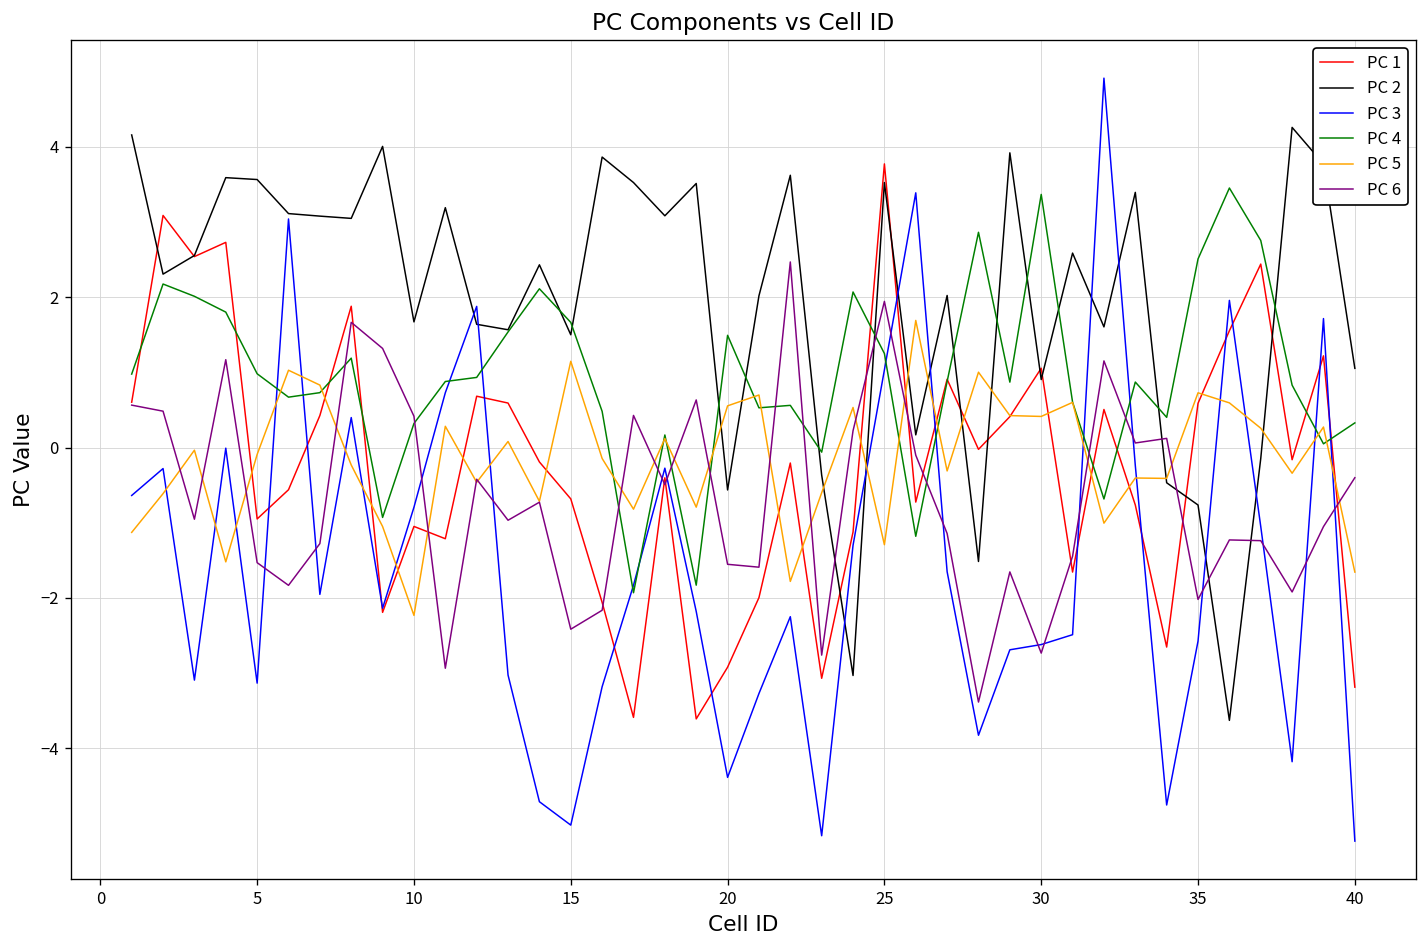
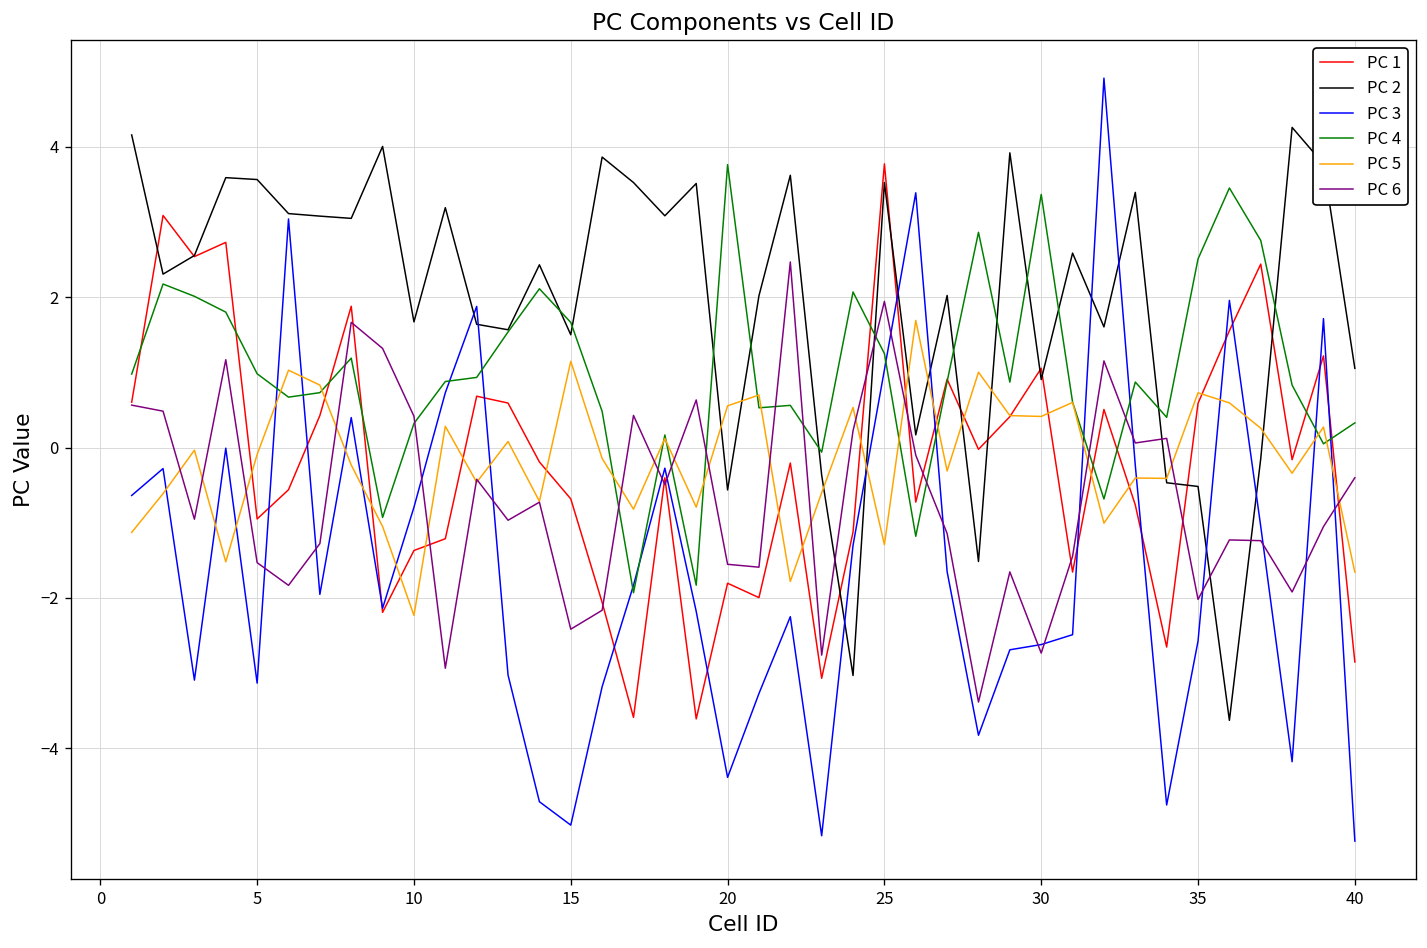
  {
    "PC 1": {
      "5": -0.9,
-     "10": -1.0,
+     "10": -1.4,
      "15": -0.7,
-     "20": -2.9,
+     "20": -1.8,
      "25": 3.8,
      "30": 1.1,
      "35": 0.6,
-     "40": -3.2
+     "40": -2.9
    },
    "PC 2": {
      "5": 3.6,
      "10": 1.7,
      "15": 1.5,
      "20": -0.6,
      "25": 3.5,
      "30": 0.9,
-     "35": -0.8,
+     "35": -0.5,
      "40": 1.1
    },
    "PC 3": {
      "5": -3.1,
      "10": -0.8,
      "15": -5.0,
      "20": -4.4,
      "25": 1.0,
      "30": -2.6,
      "35": -2.6,
      "40": -5.2
    },
    "PC 4": {
      "5": 1.0,
      "10": 0.3,
      "15": 1.7,
-     "20": 1.5,
+     "20": 3.8,
      "25": 1.3,
      "30": 3.4,
      "35": 2.5,
      "40": 0.3
    },
    "PC 5": {
      "5": -0.1,
      "10": -2.2,
      "15": 1.1,
      "20": 0.6,
      "25": -1.3,
      "30": 0.4,
      "35": 0.7,
      "40": -1.7
    },
    "PC 6": {
      "5": -1.5,
      "10": 0.4,
      "15": -2.4,
      "20": -1.6,
      "25": 1.9,
      "30": -2.7,
      "35": -2.0,
      "40": -0.4
    }
  }
